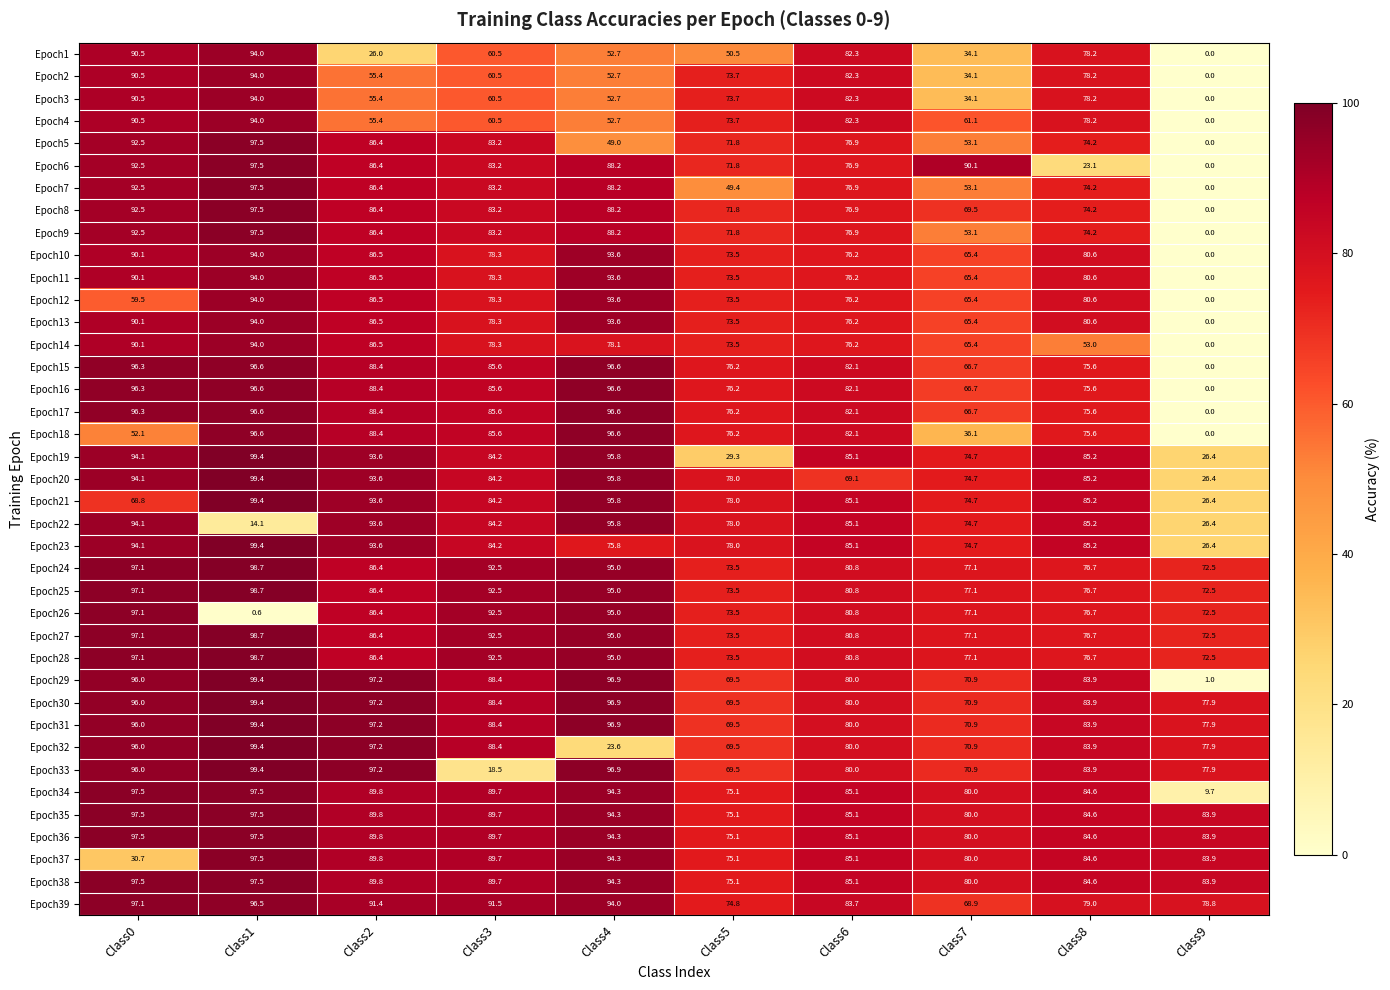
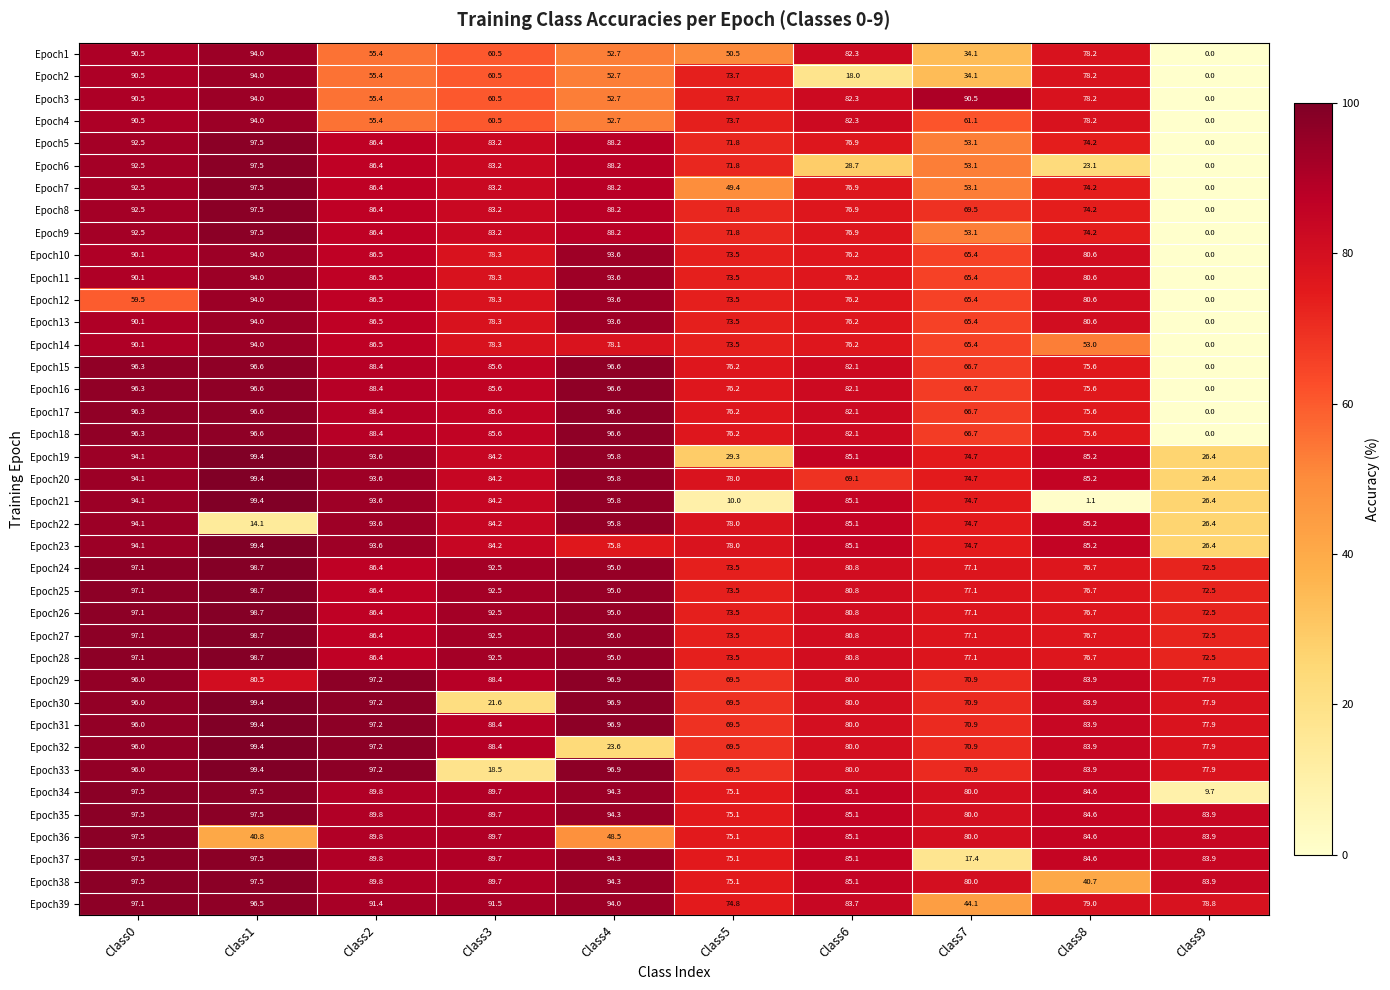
  {
    "Epoch1": {
      "Class0": 90.5,
      "Class1": 94.0,
-     "Class2": 26.0,
+     "Class2": 55.4,
      "Class3": 60.5,
      "Class4": 52.7,
      "Class5": 50.5,
      "Class6": 82.3,
      "Class7": 34.1,
      "Class8": 78.2,
      "Class9": 0.0
    },
    "Epoch2": {
      "Class0": 90.5,
      "Class1": 94.0,
      "Class2": 55.4,
      "Class3": 60.5,
      "Class4": 52.7,
      "Class5": 73.7,
-     "Class6": 82.3,
+     "Class6": 18.0,
      "Class7": 34.1,
      "Class8": 78.2,
      "Class9": 0.0
    },
    "Epoch3": {
      "Class0": 90.5,
      "Class1": 94.0,
      "Class2": 55.4,
      "Class3": 60.5,
      "Class4": 52.7,
      "Class5": 73.7,
      "Class6": 82.3,
-     "Class7": 34.1,
+     "Class7": 90.5,
      "Class8": 78.2,
      "Class9": 0.0
    },
    "Epoch5": {
      "Class0": 92.5,
      "Class1": 97.5,
      "Class2": 86.4,
      "Class3": 83.2,
-     "Class4": 49.0,
+     "Class4": 88.2,
      "Class5": 71.8,
      "Class6": 76.9,
      "Class7": 53.1,
      "Class8": 74.2,
      "Class9": 0.0
    },
    "Epoch6": {
      "Class0": 92.5,
      "Class1": 97.5,
      "Class2": 86.4,
      "Class3": 83.2,
      "Class4": 88.2,
      "Class5": 71.8,
-     "Class6": 76.9,
-     "Class7": 90.1,
+     "Class6": 28.7,
+     "Class7": 53.1,
      "Class8": 23.1,
      "Class9": 0.0
    },
    "Epoch18": {
-     "Class0": 52.1,
+     "Class0": 96.3,
      "Class1": 96.6,
      "Class2": 88.4,
      "Class3": 85.6,
      "Class4": 96.6,
      "Class5": 76.2,
      "Class6": 82.1,
-     "Class7": 36.1,
+     "Class7": 66.7,
      "Class8": 75.6,
      "Class9": 0.0
    },
    "Epoch21": {
-     "Class0": 68.8,
+     "Class0": 94.1,
      "Class1": 99.4,
      "Class2": 93.6,
      "Class3": 84.2,
      "Class4": 95.8,
-     "Class5": 78.0,
+     "Class5": 10.0,
      "Class6": 85.1,
      "Class7": 74.7,
-     "Class8": 85.2,
+     "Class8": 1.1,
      "Class9": 26.4
    },
    "Epoch26": {
      "Class0": 97.1,
-     "Class1": 0.6,
+     "Class1": 98.7,
      "Class2": 86.4,
      "Class3": 92.5,
      "Class4": 95.0,
      "Class5": 73.5,
      "Class6": 80.8,
      "Class7": 77.1,
      "Class8": 76.7,
      "Class9": 72.5
    },
    "Epoch29": {
      "Class0": 96.0,
-     "Class1": 99.4,
+     "Class1": 80.5,
      "Class2": 97.2,
      "Class3": 88.4,
      "Class4": 96.9,
      "Class5": 69.5,
      "Class6": 80.0,
      "Class7": 70.9,
      "Class8": 83.9,
-     "Class9": 1.0
+     "Class9": 77.9
    },
    "Epoch30": {
      "Class0": 96.0,
      "Class1": 99.4,
      "Class2": 97.2,
-     "Class3": 88.4,
+     "Class3": 21.6,
      "Class4": 96.9,
      "Class5": 69.5,
      "Class6": 80.0,
      "Class7": 70.9,
      "Class8": 83.9,
      "Class9": 77.9
    },
    "Epoch36": {
      "Class0": 97.5,
-     "Class1": 97.5,
+     "Class1": 40.8,
      "Class2": 89.8,
      "Class3": 89.7,
-     "Class4": 94.3,
+     "Class4": 48.5,
      "Class5": 75.1,
      "Class6": 85.1,
      "Class7": 80.0,
      "Class8": 84.6,
      "Class9": 83.9
    },
    "Epoch37": {
-     "Class0": 30.7,
+     "Class0": 97.5,
      "Class1": 97.5,
      "Class2": 89.8,
      "Class3": 89.7,
      "Class4": 94.3,
      "Class5": 75.1,
      "Class6": 85.1,
-     "Class7": 80.0,
+     "Class7": 17.4,
      "Class8": 84.6,
      "Class9": 83.9
    },
    "Epoch38": {
      "Class0": 97.5,
      "Class1": 97.5,
      "Class2": 89.8,
      "Class3": 89.7,
      "Class4": 94.3,
      "Class5": 75.1,
      "Class6": 85.1,
      "Class7": 80.0,
-     "Class8": 84.6,
+     "Class8": 40.7,
      "Class9": 83.9
    },
    "Epoch39": {
      "Class0": 97.1,
      "Class1": 96.5,
      "Class2": 91.4,
      "Class3": 91.5,
      "Class4": 94.0,
      "Class5": 74.8,
      "Class6": 83.7,
-     "Class7": 68.9,
+     "Class7": 44.1,
      "Class8": 79.0,
      "Class9": 78.8
    }
  }
